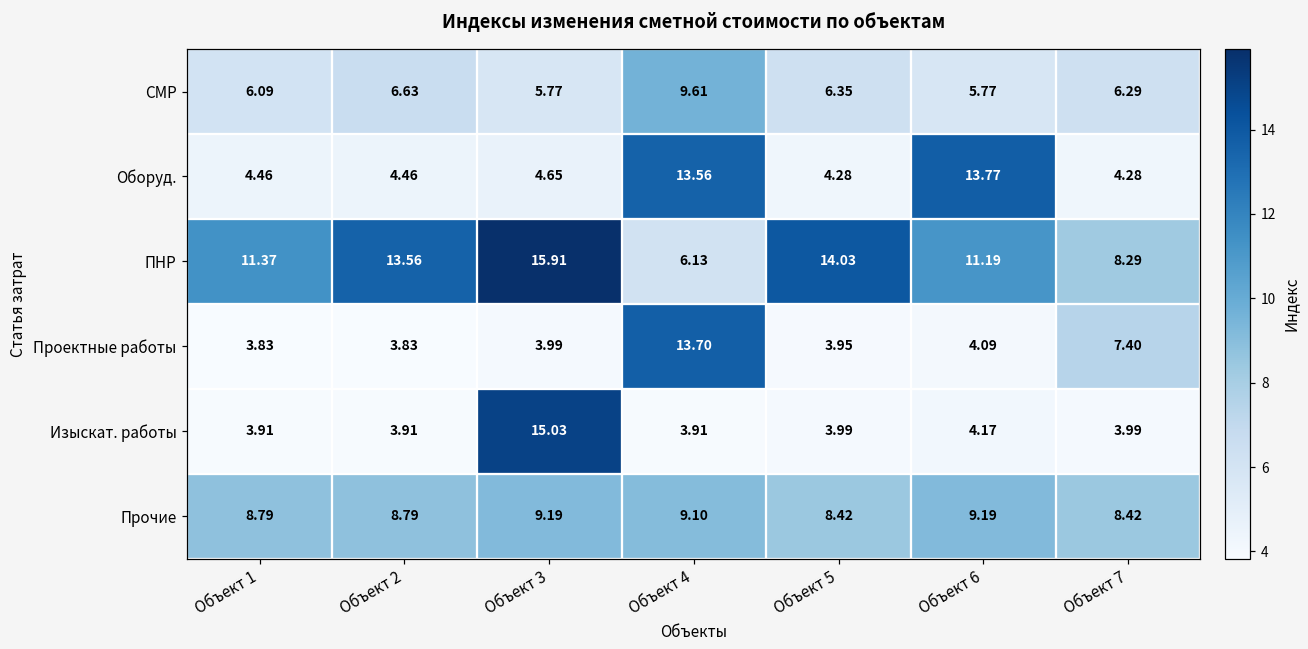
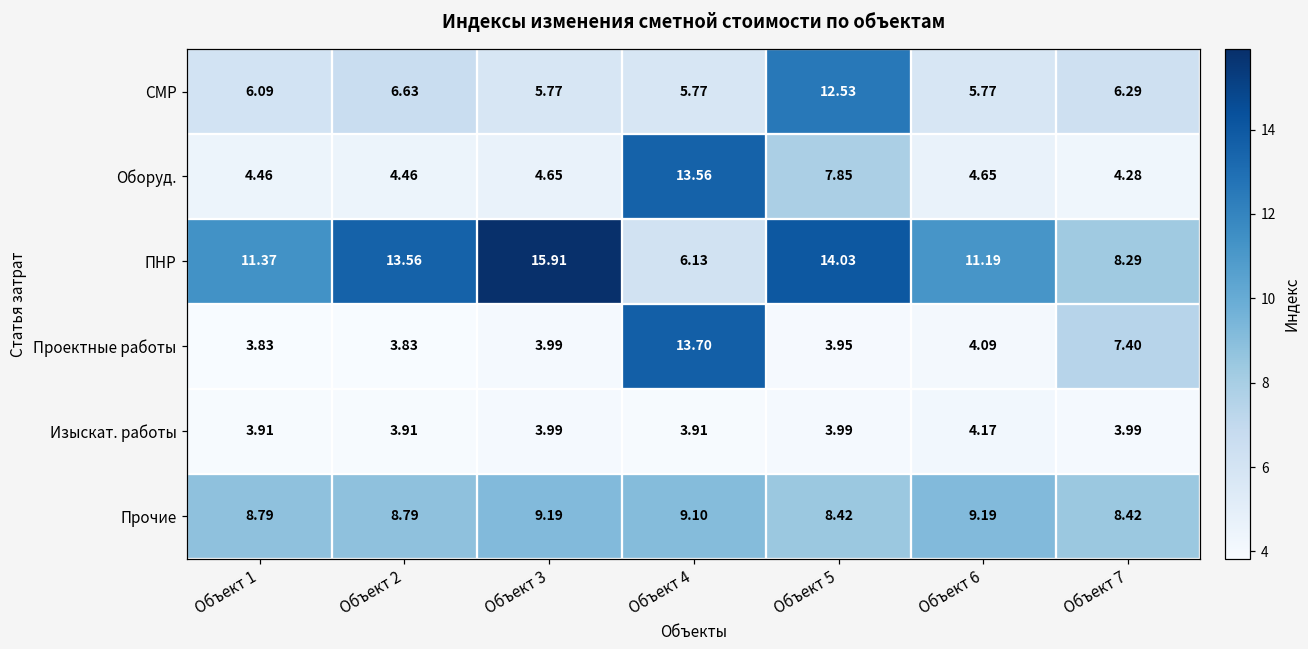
  {
    "СМР": {
      "Объект 1": 6.09,
      "Объект 2": 6.63,
      "Объект 3": 5.77,
-     "Объект 4": 9.61,
-     "Объект 5": 6.35,
+     "Объект 4": 5.77,
+     "Объект 5": 12.53,
      "Объект 6": 5.77,
      "Объект 7": 6.29
    },
    "Оборуд.": {
      "Объект 1": 4.46,
      "Объект 2": 4.46,
      "Объект 3": 4.65,
      "Объект 4": 13.56,
-     "Объект 5": 4.28,
-     "Объект 6": 13.77,
+     "Объект 5": 7.85,
+     "Объект 6": 4.65,
      "Объект 7": 4.28
    },
    "ПНР": {
      "Объект 1": 11.37,
      "Объект 2": 13.56,
      "Объект 3": 15.91,
      "Объект 4": 6.13,
      "Объект 5": 14.03,
      "Объект 6": 11.19,
      "Объект 7": 8.29
    },
    "Проектные работы": {
      "Объект 1": 3.83,
      "Объект 2": 3.83,
      "Объект 3": 3.99,
      "Объект 4": 13.70,
      "Объект 5": 3.95,
      "Объект 6": 4.09,
      "Объект 7": 7.40
    },
    "Изыскат. работы": {
      "Объект 1": 3.91,
      "Объект 2": 3.91,
-     "Объект 3": 15.03,
+     "Объект 3": 3.99,
      "Объект 4": 3.91,
      "Объект 5": 3.99,
      "Объект 6": 4.17,
      "Объект 7": 3.99
    },
    "Прочие": {
      "Объект 1": 8.79,
      "Объект 2": 8.79,
      "Объект 3": 9.19,
      "Объект 4": 9.10,
      "Объект 5": 8.42,
      "Объект 6": 9.19,
      "Объект 7": 8.42
    }
  }
